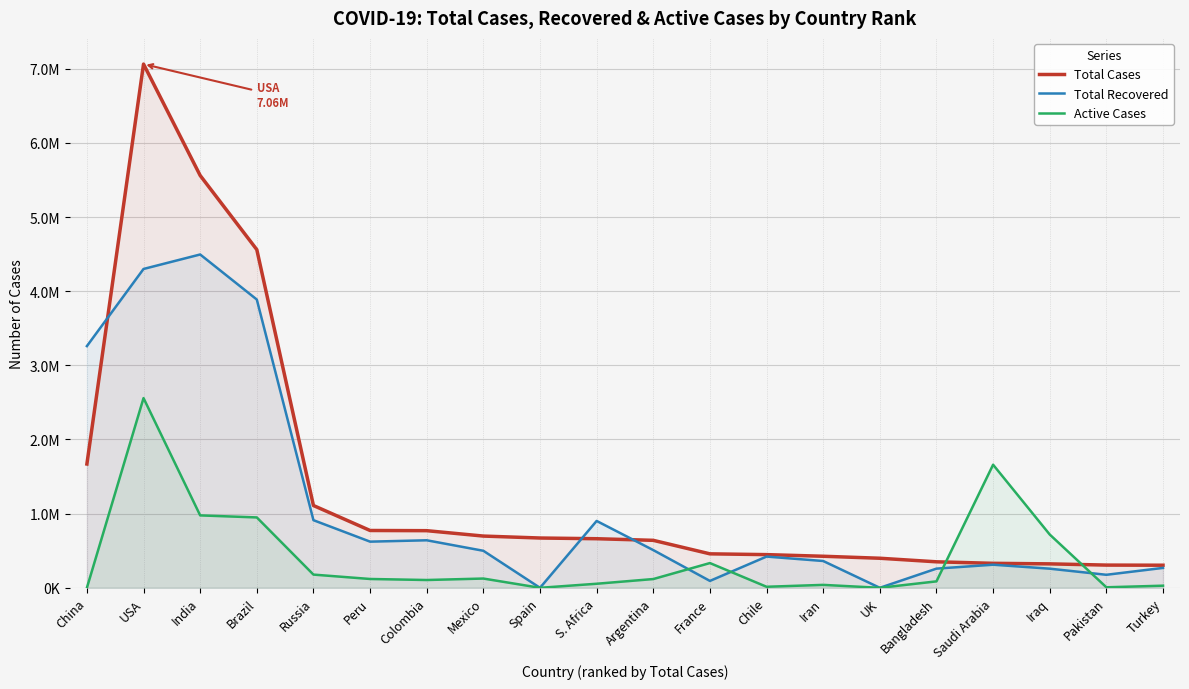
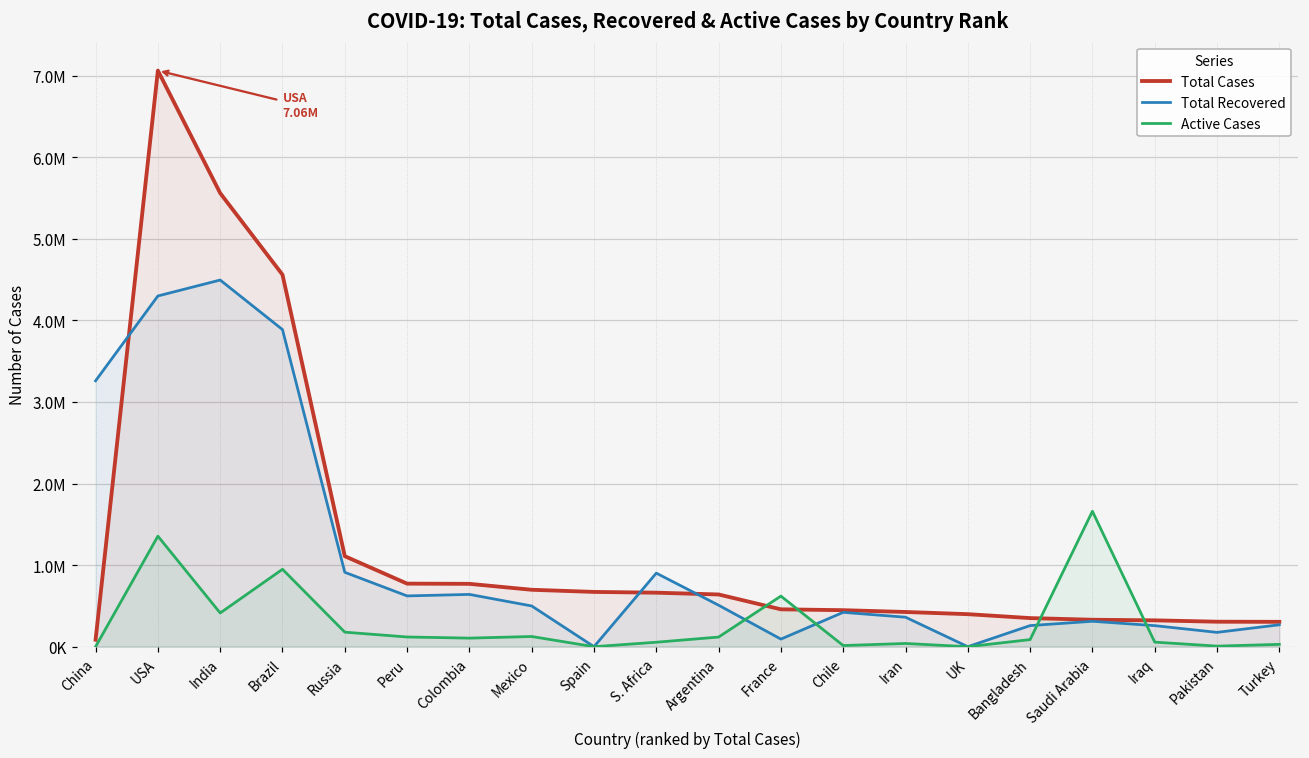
  {
    "Total Cases": {
-     "China": 1700000,
+     "China": 100000,
      "India": 5600000,
      "Brazil": 4600000,
      "Russia": 1100000,
      "Peru": 800000,
      "Colombia": 800000,
      "Mexico": 700000,
      "Spain": 700000,
      "S. Africa": 700000,
      "Argentina": 600000,
      "France": 500000,
      "Iran": 400000,
      "UK": 400000,
      "Bangladesh": 400000,
      "Iraq": 300000,
      "Pakistan": 300000,
      "Turkey": 300000
    },
    "Total Recovered": {
      "China": 3300000,
      "USA": 4300000,
      "India": 4500000,
      "Brazil": 3900000,
      "Russia": 900000,
      "Peru": 600000,
      "Colombia": 600000,
      "Mexico": 500000,
      "S. Africa": 900000,
      "Argentina": 500000,
      "France": 100000,
      "Iran": 400000,
      "Bangladesh": 300000,
      "Iraq": 300000,
      "Pakistan": 200000,
      "Turkey": 300000
    },
    "Active Cases": {
      "China": 0,
-     "USA": 2600000,
-     "India": 1000000,
+     "USA": 1400000,
+     "India": 400000,
      "Brazil": 900000,
      "Russia": 200000,
      "Peru": 100000,
      "Colombia": 100000,
      "Mexico": 100000,
      "S. Africa": 100000,
      "Argentina": 100000,
-     "France": 300000,
+     "France": 600000,
      "Chile": 0,
      "Iran": 0,
      "Bangladesh": 100000,
      "Saudi Arabia": 1700000,
-     "Iraq": 700000,
+     "Iraq": 100000,
      "Pakistan": 0,
      "Turkey": 0
    }
  }
